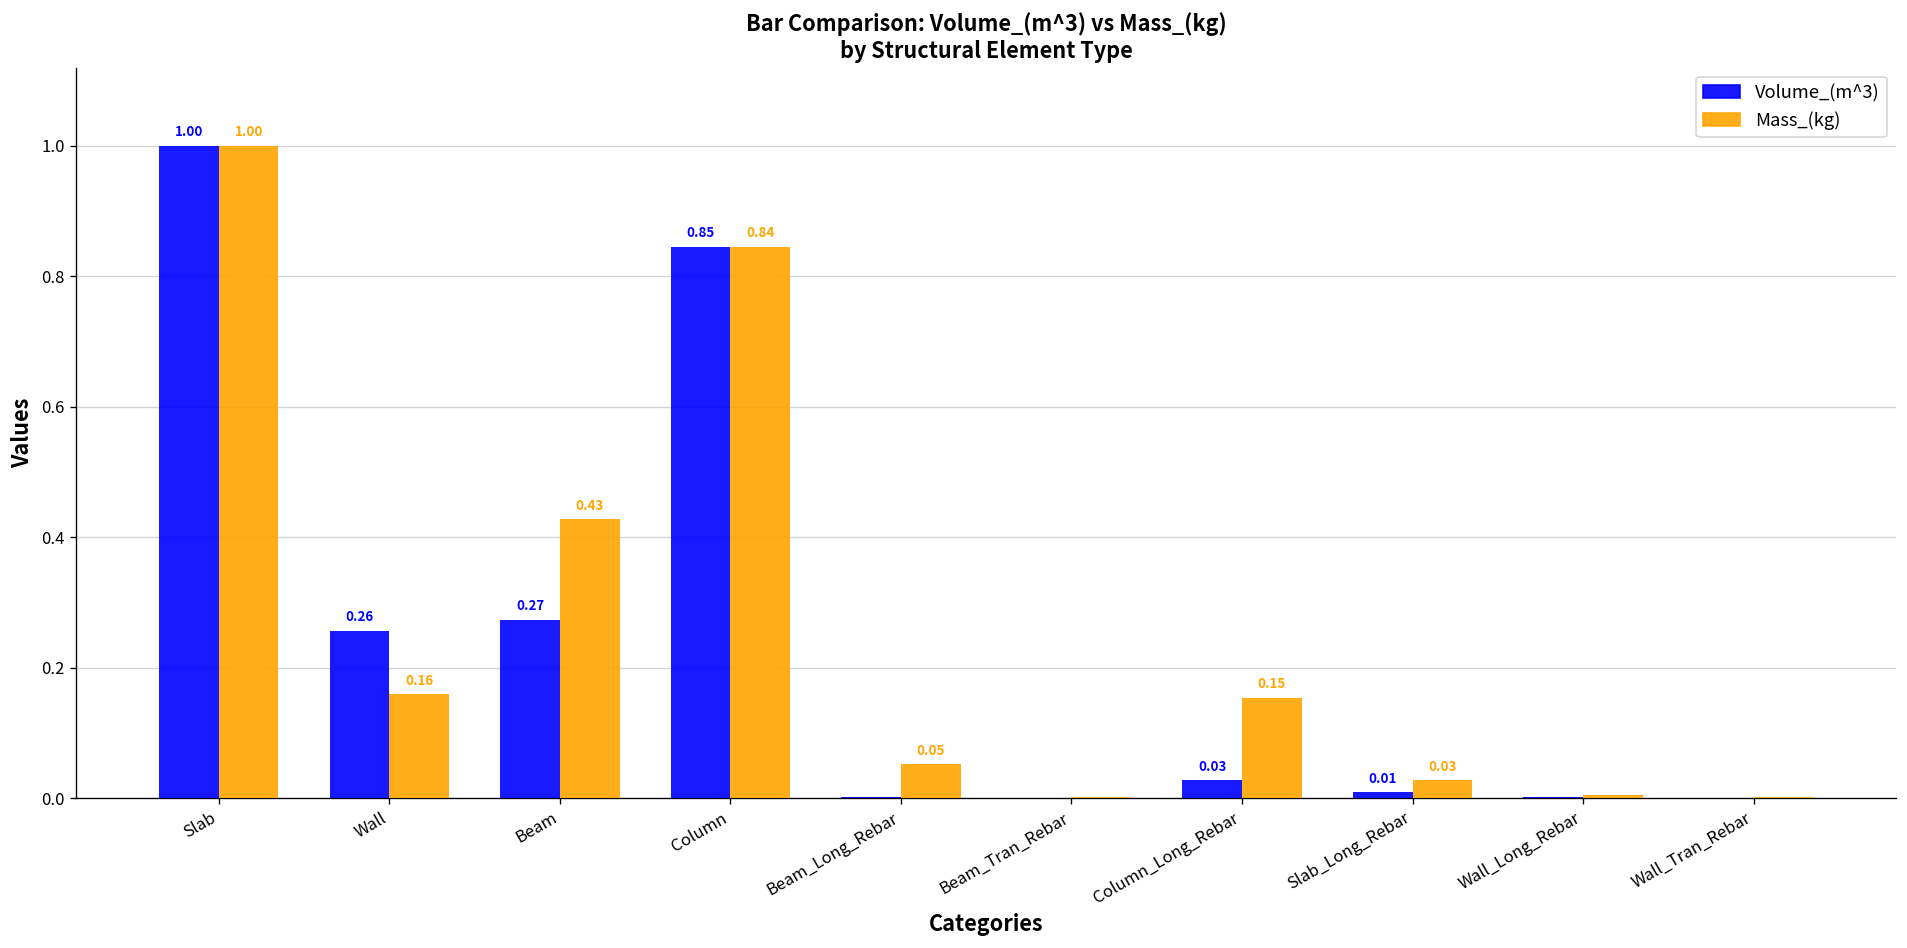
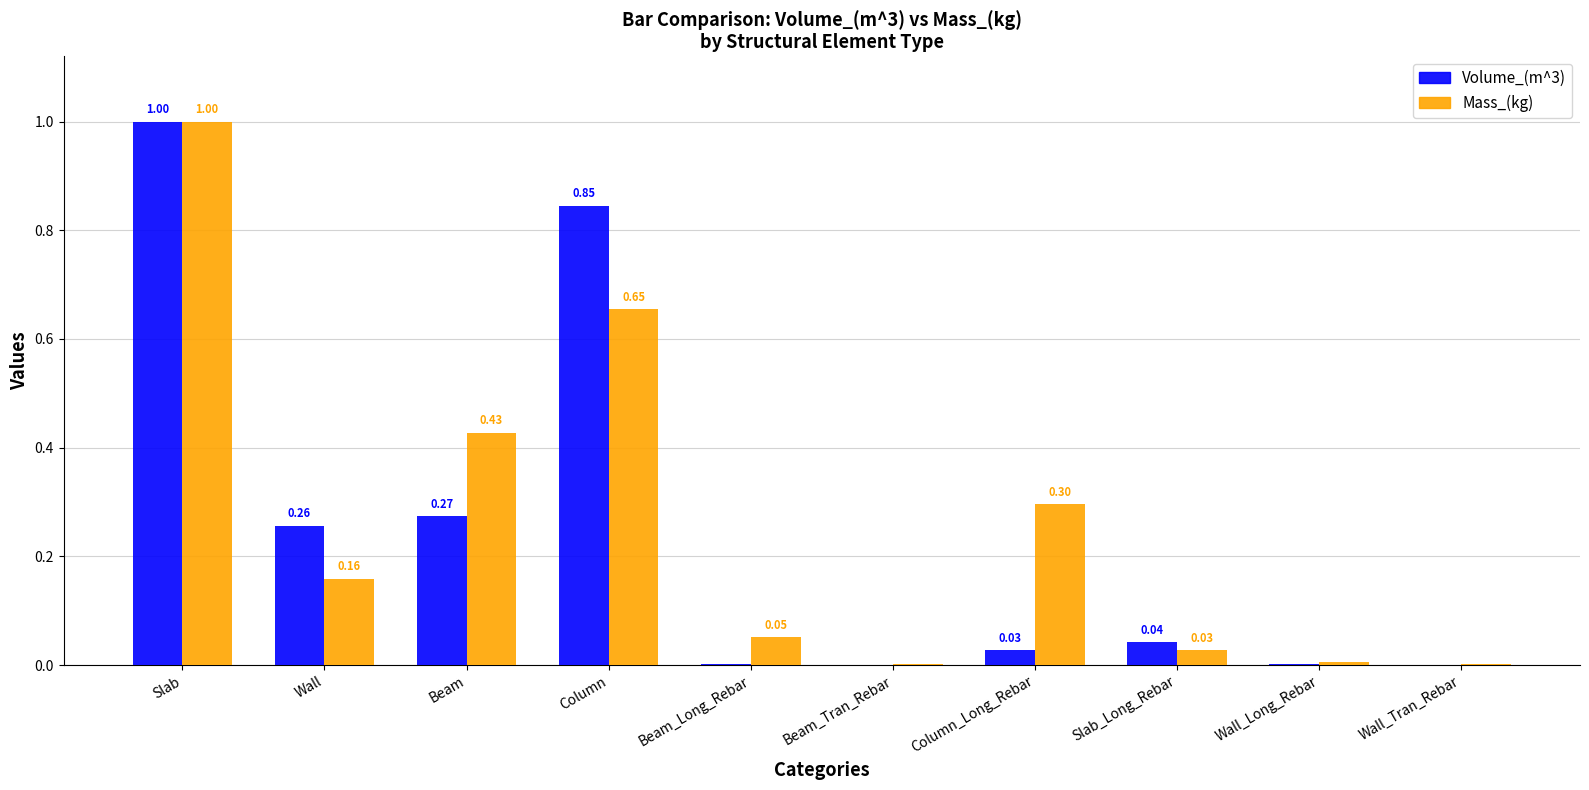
  {
    "Volume_(m^3)": {
      "Slab": 1.00,
      "Wall": 0.26,
      "Beam": 0.27,
      "Column": 0.85,
      "Column_Long_Rebar": 0.03,
-     "Slab_Long_Rebar": 0.01
+     "Slab_Long_Rebar": 0.04
    },
    "Mass_(kg)": {
      "Slab": 1.00,
      "Wall": 0.16,
      "Beam": 0.43,
-     "Column": 0.84,
+     "Column": 0.65,
      "Beam_Long_Rebar": 0.05,
-     "Column_Long_Rebar": 0.15,
+     "Column_Long_Rebar": 0.30,
      "Slab_Long_Rebar": 0.03
    }
  }
